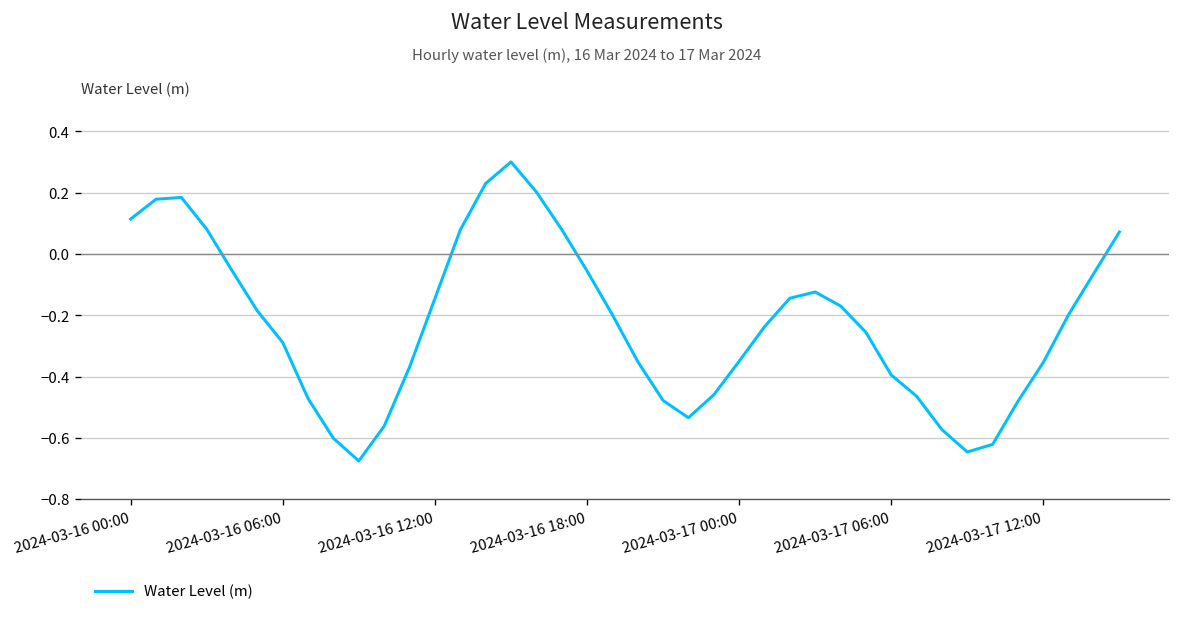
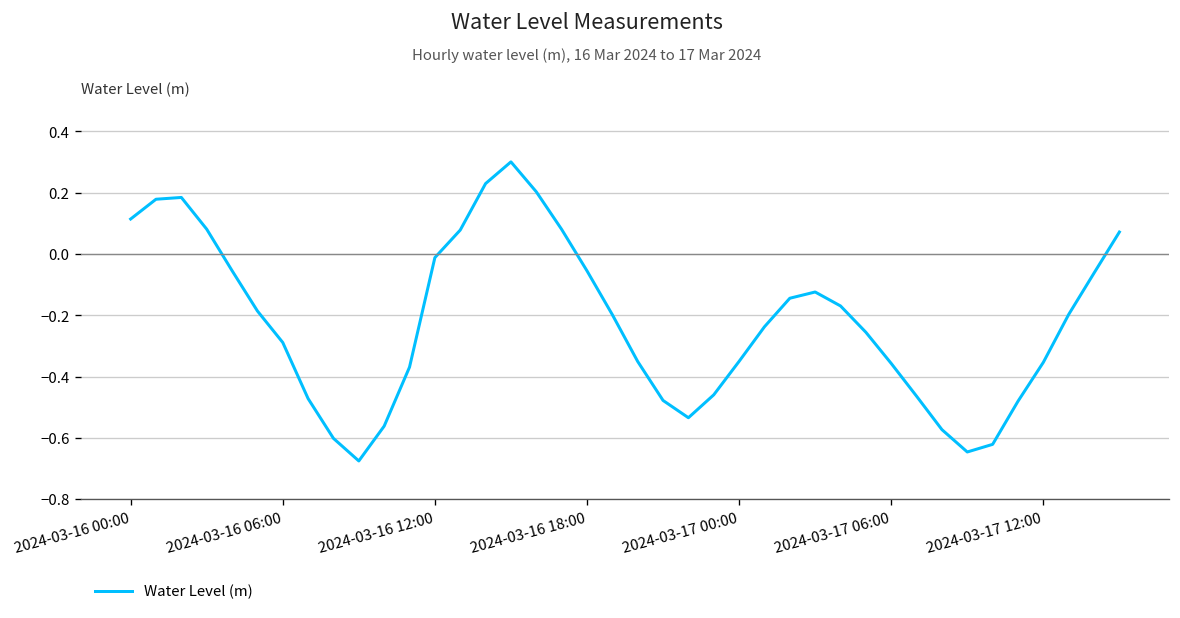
  {
    "2024-03-16 00:00": 0.11,
    "2024-03-16 06:00": -0.29,
-   "2024-03-16 12:00": -0.15,
+   "2024-03-16 12:00": -0.01,
    "2024-03-16 18:00": -0.05,
    "2024-03-17 00:00": -0.35,
-   "2024-03-17 06:00": -0.39,
+   "2024-03-17 06:00": -0.36,
    "2024-03-17 12:00": -0.35
  }
